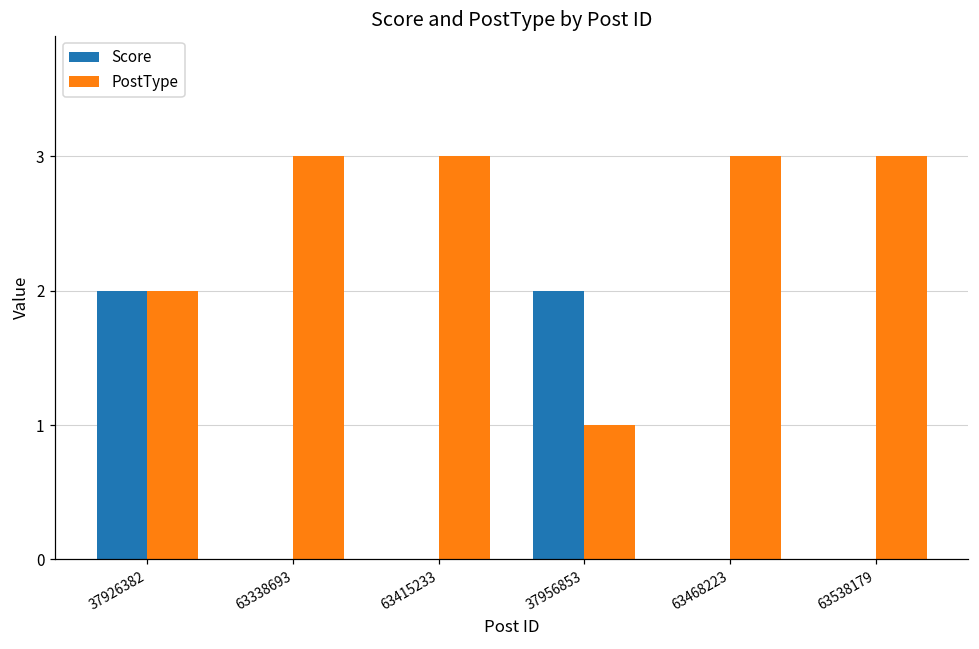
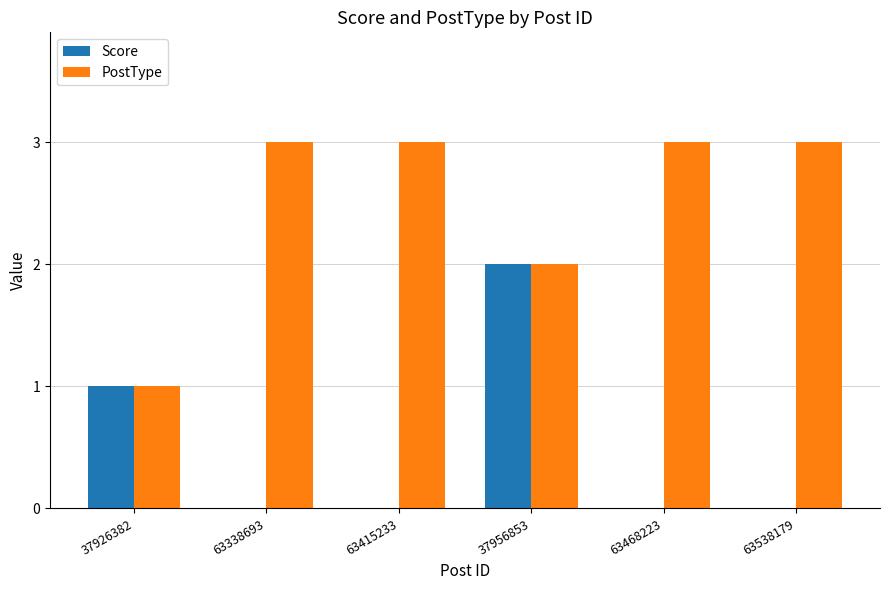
  {
    "Score": {
-     "37926382": 2,
+     "37926382": 1,
      "63338693": 0,
      "63415233": 0,
      "37956853": 2,
      "63468223": 0,
      "63538179": 0
    },
    "PostType": {
-     "37926382": 2,
+     "37926382": 1,
      "63338693": 3,
      "63415233": 3,
-     "37956853": 1,
+     "37956853": 2,
      "63468223": 3,
      "63538179": 3
    }
  }
